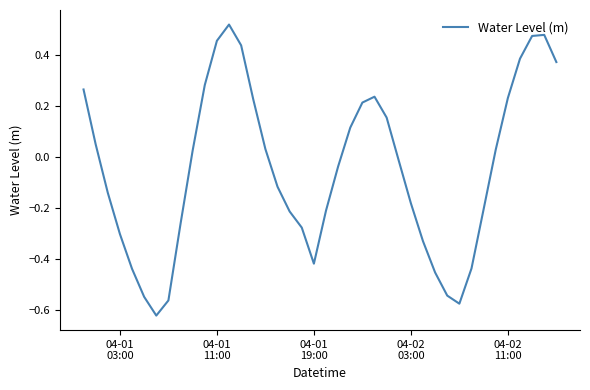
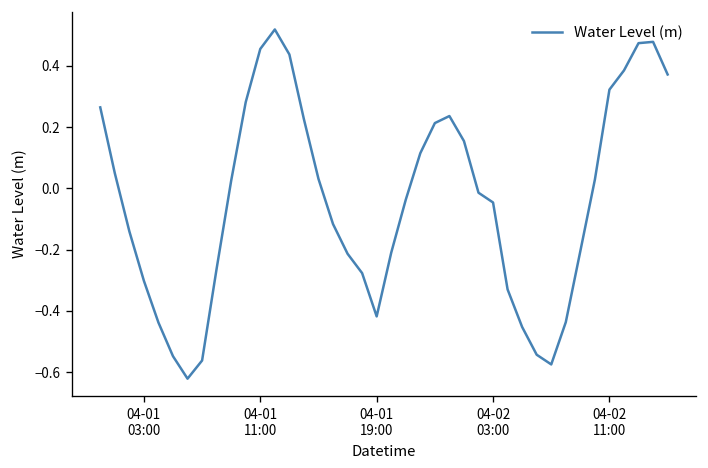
  {
    "04-01 03:00": -0.30,
    "04-01 11:00": 0.45,
    "04-01 19:00": -0.42,
-   "04-02 03:00": -0.18,
-   "04-02 11:00": 0.23
+   "04-02 03:00": -0.05,
+   "04-02 11:00": 0.32
  }
